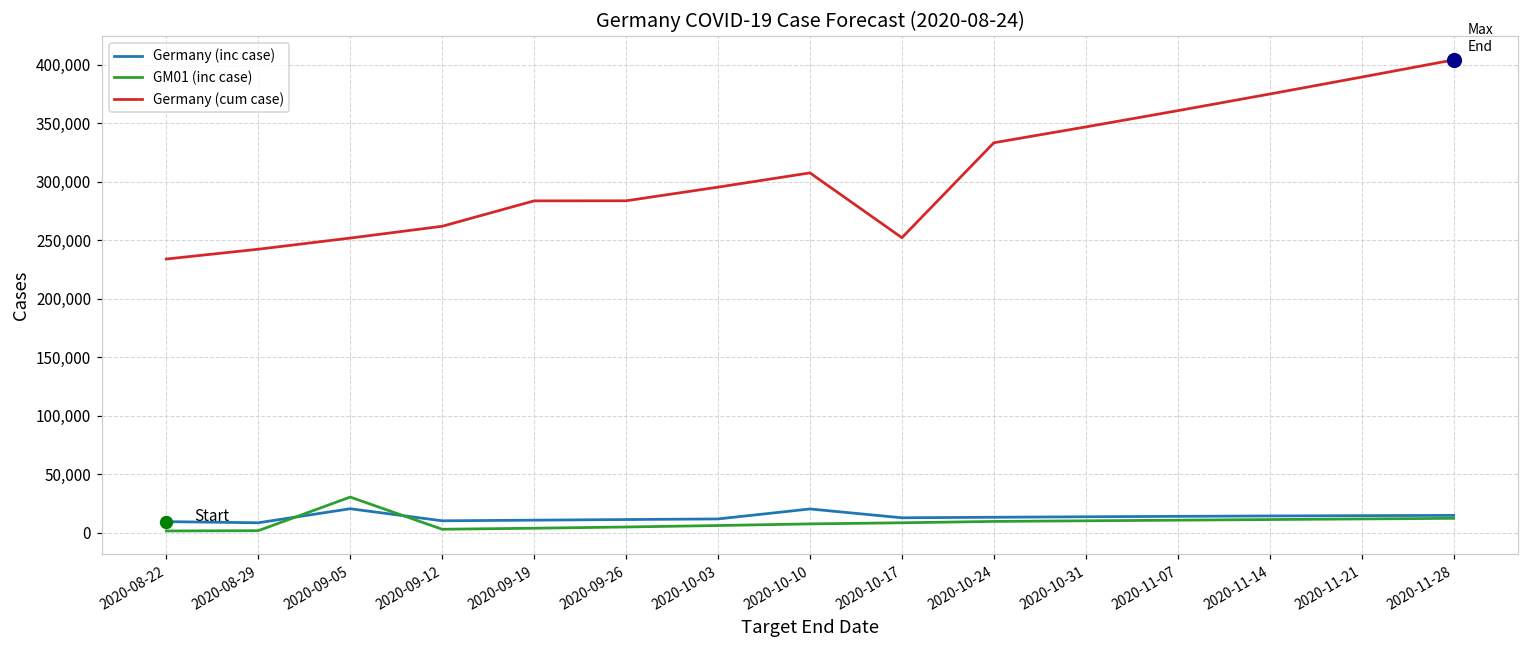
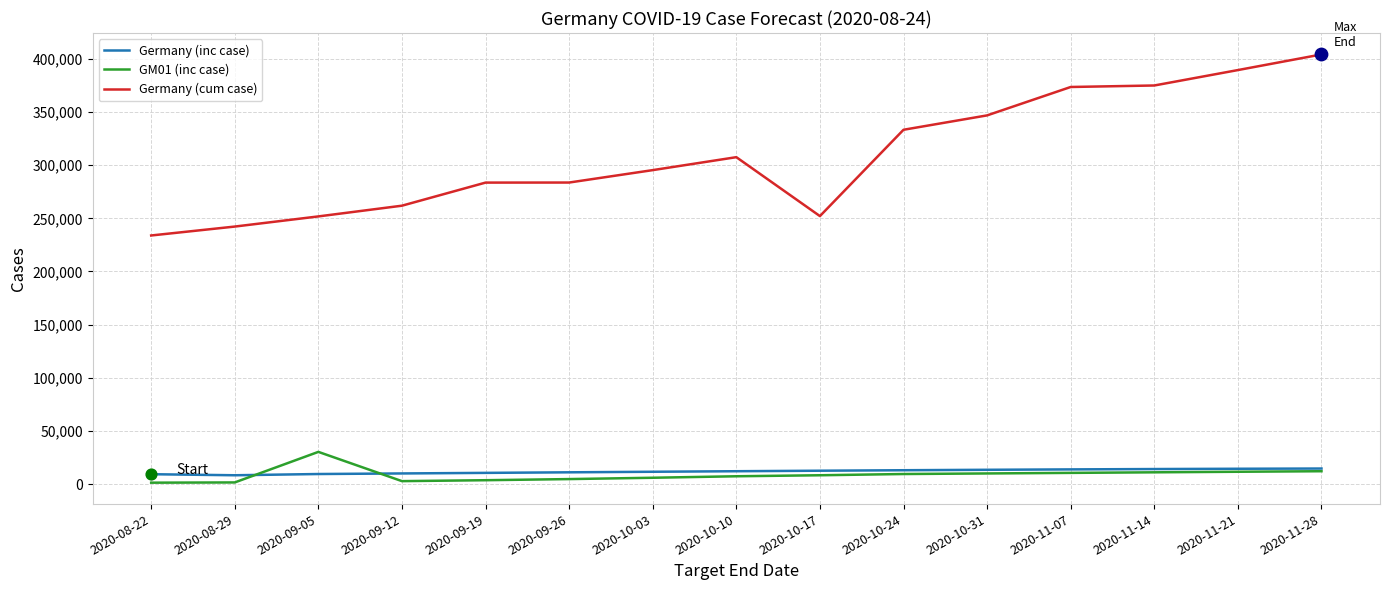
  {
    "Germany (inc case)": {
      "2020-08-29": "8,000",
-     "2020-09-05": "20,000",
+     "2020-09-05": "10,000",
      "2020-09-12": "10,000",
      "2020-09-19": "11,000",
      "2020-09-26": "11,000",
      "2020-10-03": "12,000",
-     "2020-10-10": "20,000",
+     "2020-10-10": "12,000",
      "2020-10-17": "13,000",
      "2020-10-24": "13,000",
      "2020-10-31": "14,000",
      "2020-11-07": "14,000",
      "2020-11-14": "14,000",
      "2020-11-21": "14,000",
      "2020-11-28": "15,000"
    },
    "GM01 (inc case)": {
      "2020-08-22": "1,000",
      "2020-08-29": "2,000",
      "2020-09-05": "30,000",
      "2020-09-12": "3,000",
      "2020-09-19": "4,000",
      "2020-09-26": "5,000",
      "2020-10-03": "6,000",
      "2020-10-10": "7,000",
      "2020-10-17": "8,000",
      "2020-10-24": "10,000",
      "2020-10-31": "10,000",
      "2020-11-07": "11,000",
      "2020-11-14": "11,000",
      "2020-11-21": "12,000",
      "2020-11-28": "12,000"
    },
    "Germany (cum case)": {
      "2020-08-22": "234,000",
      "2020-08-29": "242,000",
      "2020-09-05": "252,000",
      "2020-09-12": "262,000",
      "2020-09-19": "284,000",
      "2020-09-26": "284,000",
      "2020-10-03": "295,000",
      "2020-10-10": "308,000",
      "2020-10-17": "252,000",
      "2020-10-24": "333,000",
      "2020-10-31": "347,000",
-     "2020-11-07": "361,000",
+     "2020-11-07": "374,000",
      "2020-11-14": "375,000",
      "2020-11-21": "389,000"
    }
  }
